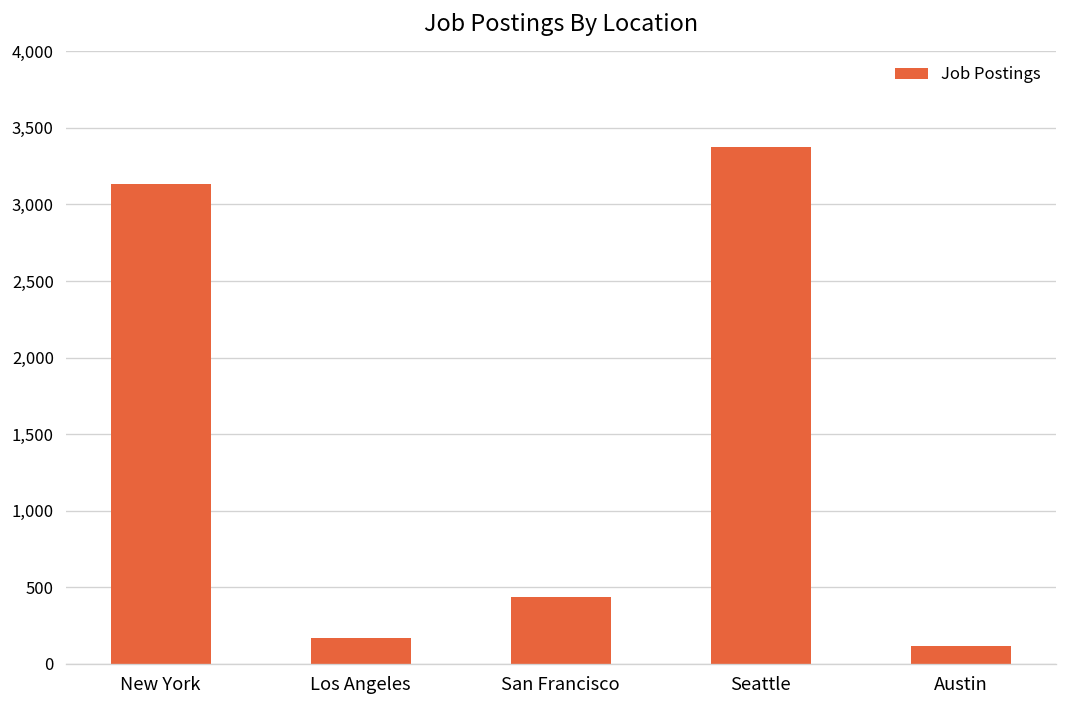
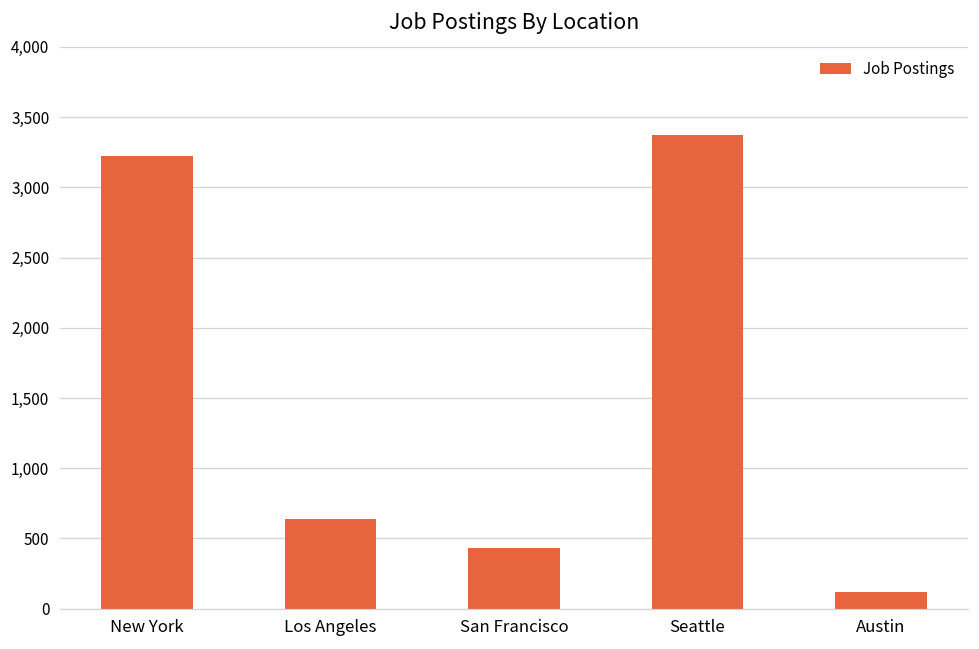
  {
-   "New York": "3,130",
-   "Los Angeles": "170",
+   "New York": "3,230",
+   "Los Angeles": "640",
    "San Francisco": "440",
    "Seattle": "3,380",
    "Austin": "120"
  }
